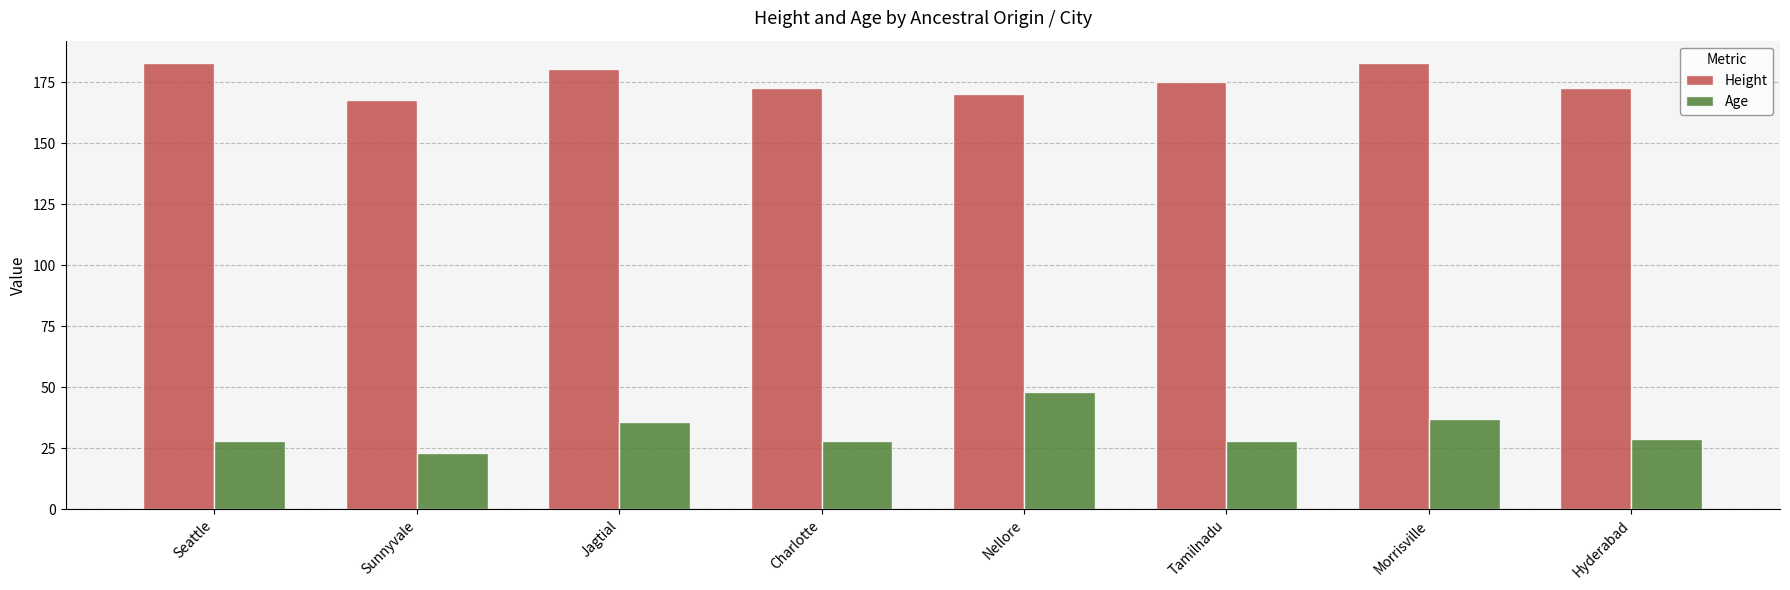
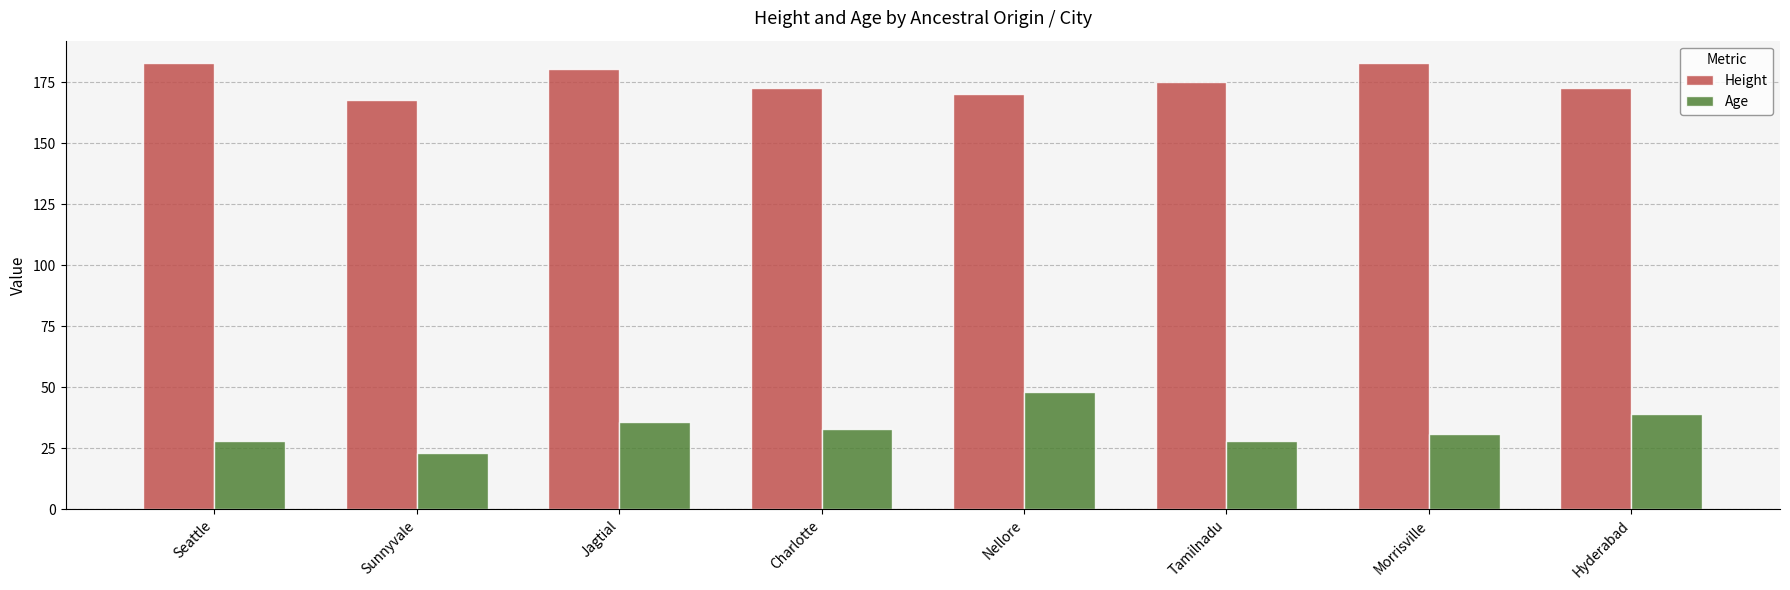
  {
    "Height": {
      "Seattle": 183,
      "Sunnyvale": 168,
      "Jagtial": 180,
      "Charlotte": 173,
      "Nellore": 170,
      "Tamilnadu": 175,
      "Morrisville": 183,
      "Hyderabad": 173
    },
    "Age": {
      "Seattle": 28,
      "Sunnyvale": 23,
      "Jagtial": 36,
-     "Charlotte": 28,
+     "Charlotte": 33,
      "Nellore": 48,
      "Tamilnadu": 28,
-     "Morrisville": 37,
-     "Hyderabad": 29
+     "Morrisville": 31,
+     "Hyderabad": 39
    }
  }
